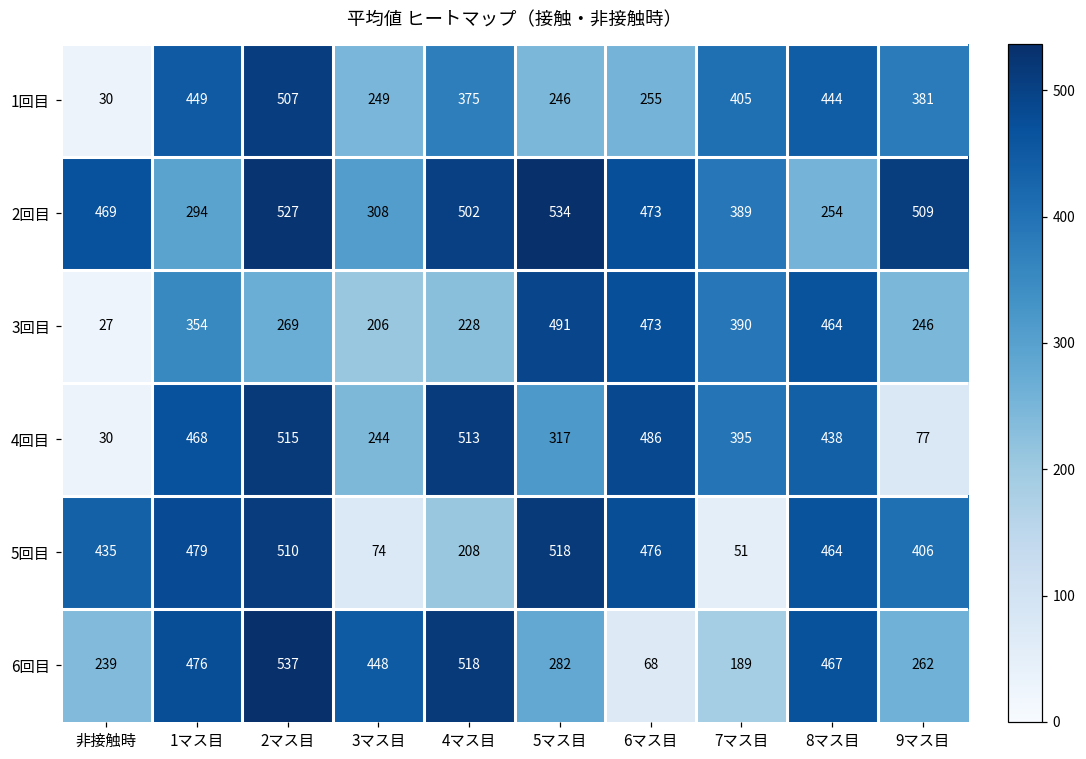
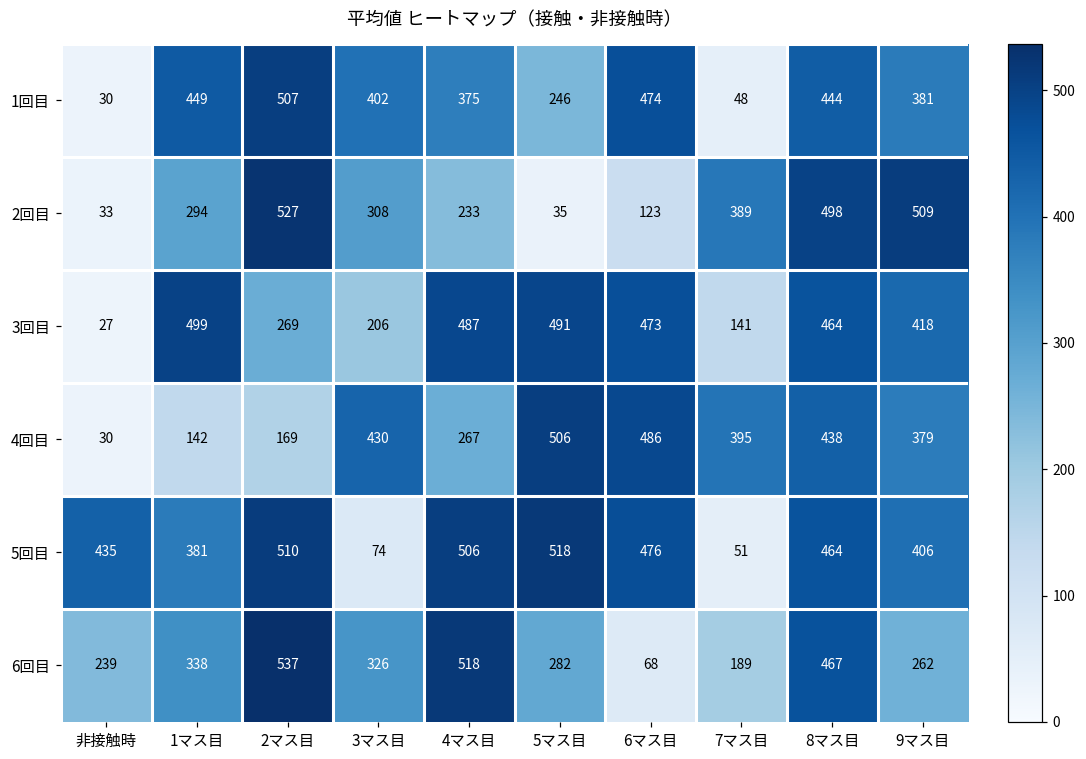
  {
    "1回目": {
      "非接触時": 30,
      "1マス目": 449,
      "2マス目": 507,
-     "3マス目": 249,
+     "3マス目": 402,
      "4マス目": 375,
      "5マス目": 246,
-     "6マス目": 255,
-     "7マス目": 405,
+     "6マス目": 474,
+     "7マス目": 48,
      "8マス目": 444,
      "9マス目": 381
    },
    "2回目": {
-     "非接触時": 469,
+     "非接触時": 33,
      "1マス目": 294,
      "2マス目": 527,
      "3マス目": 308,
-     "4マス目": 502,
-     "5マス目": 534,
-     "6マス目": 473,
+     "4マス目": 233,
+     "5マス目": 35,
+     "6マス目": 123,
      "7マス目": 389,
-     "8マス目": 254,
+     "8マス目": 498,
      "9マス目": 509
    },
    "3回目": {
      "非接触時": 27,
-     "1マス目": 354,
+     "1マス目": 499,
      "2マス目": 269,
      "3マス目": 206,
-     "4マス目": 228,
+     "4マス目": 487,
      "5マス目": 491,
      "6マス目": 473,
-     "7マス目": 390,
+     "7マス目": 141,
      "8マス目": 464,
-     "9マス目": 246
+     "9マス目": 418
    },
    "4回目": {
      "非接触時": 30,
-     "1マス目": 468,
-     "2マス目": 515,
-     "3マス目": 244,
-     "4マス目": 513,
-     "5マス目": 317,
+     "1マス目": 142,
+     "2マス目": 169,
+     "3マス目": 430,
+     "4マス目": 267,
+     "5マス目": 506,
      "6マス目": 486,
      "7マス目": 395,
      "8マス目": 438,
-     "9マス目": 77
+     "9マス目": 379
    },
    "5回目": {
      "非接触時": 435,
-     "1マス目": 479,
+     "1マス目": 381,
      "2マス目": 510,
      "3マス目": 74,
-     "4マス目": 208,
+     "4マス目": 506,
      "5マス目": 518,
      "6マス目": 476,
      "7マス目": 51,
      "8マス目": 464,
      "9マス目": 406
    },
    "6回目": {
      "非接触時": 239,
-     "1マス目": 476,
+     "1マス目": 338,
      "2マス目": 537,
-     "3マス目": 448,
+     "3マス目": 326,
      "4マス目": 518,
      "5マス目": 282,
      "6マス目": 68,
      "7マス目": 189,
      "8マス目": 467,
      "9マス目": 262
    }
  }
